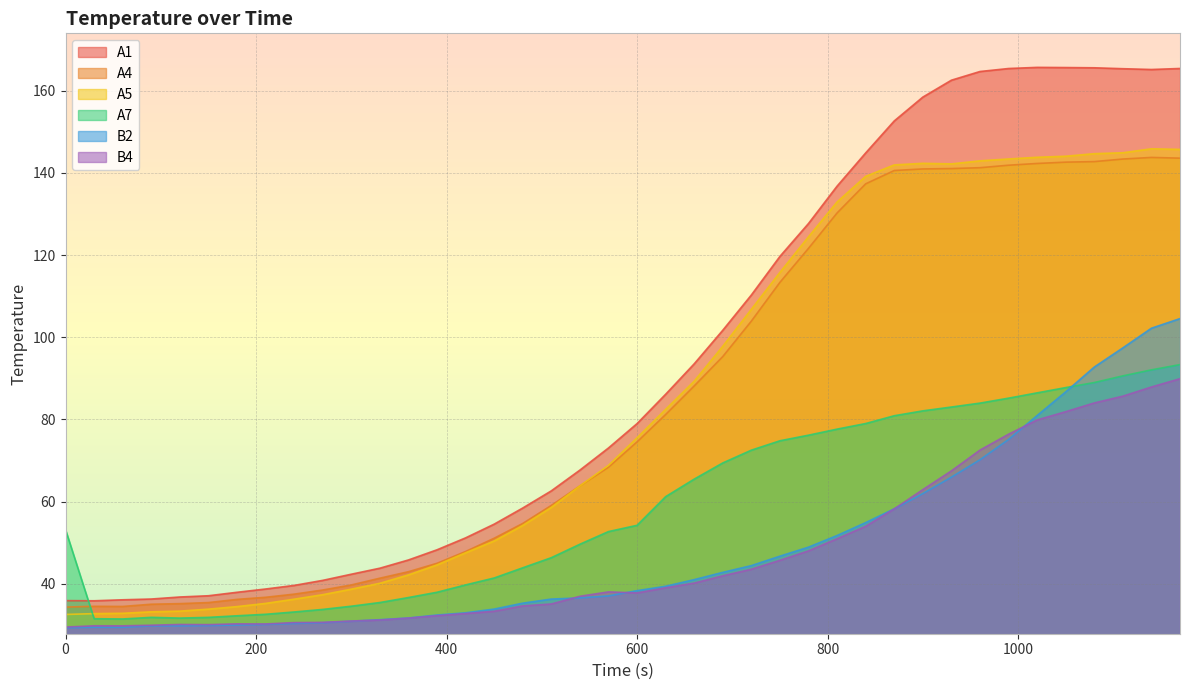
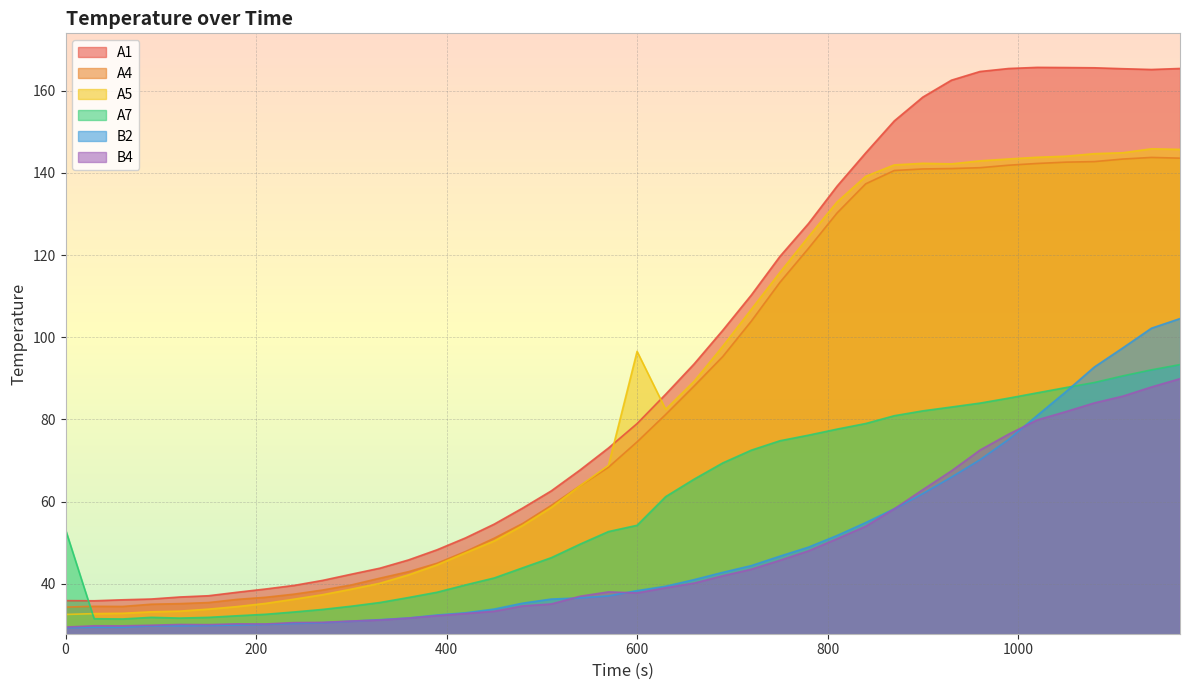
  {
    "A5": {
      "0": 33,
-     "600": 76
+     "600": 97
    },
    "A7": {
      "0": 53,
      "600": 54
    }
  }
